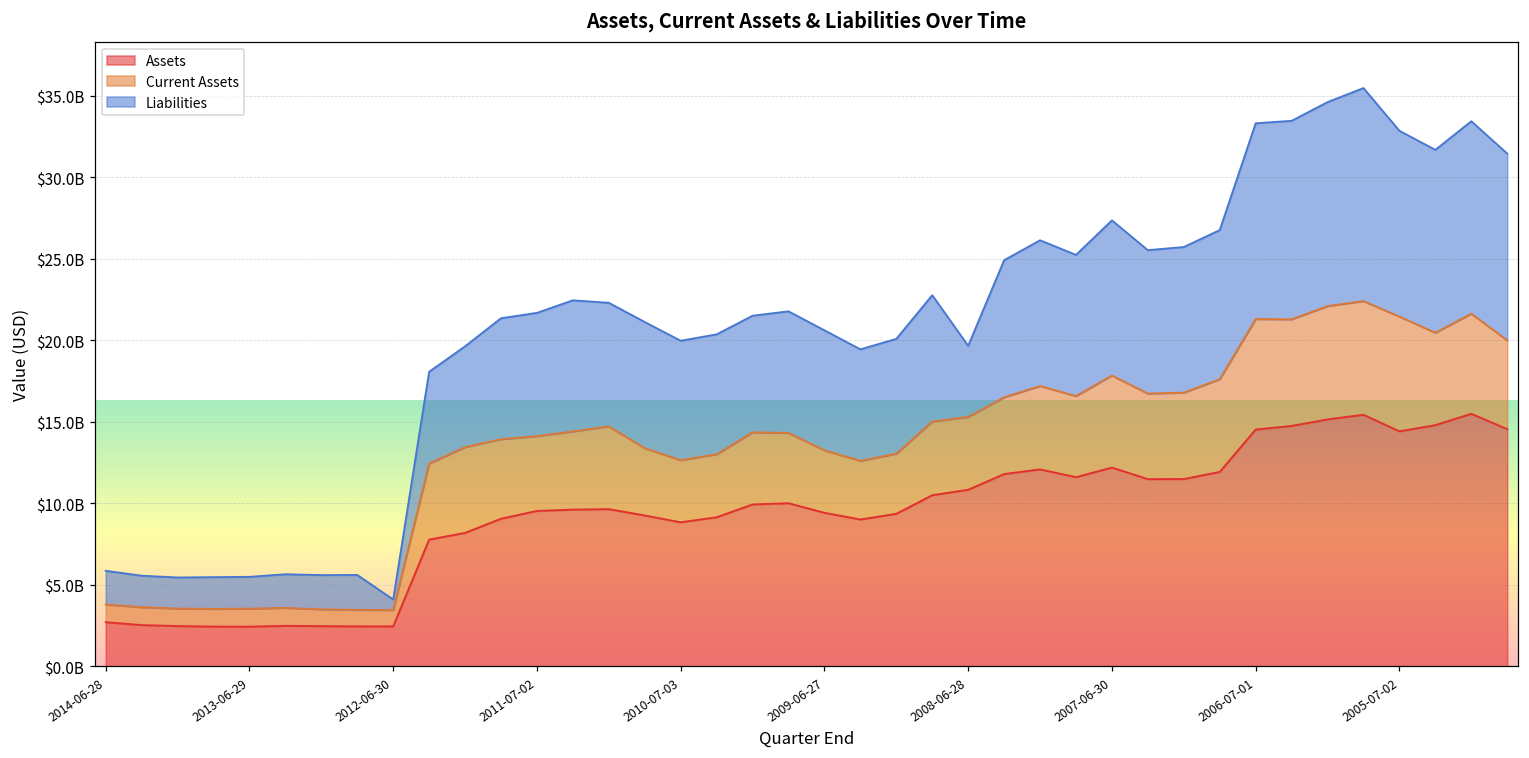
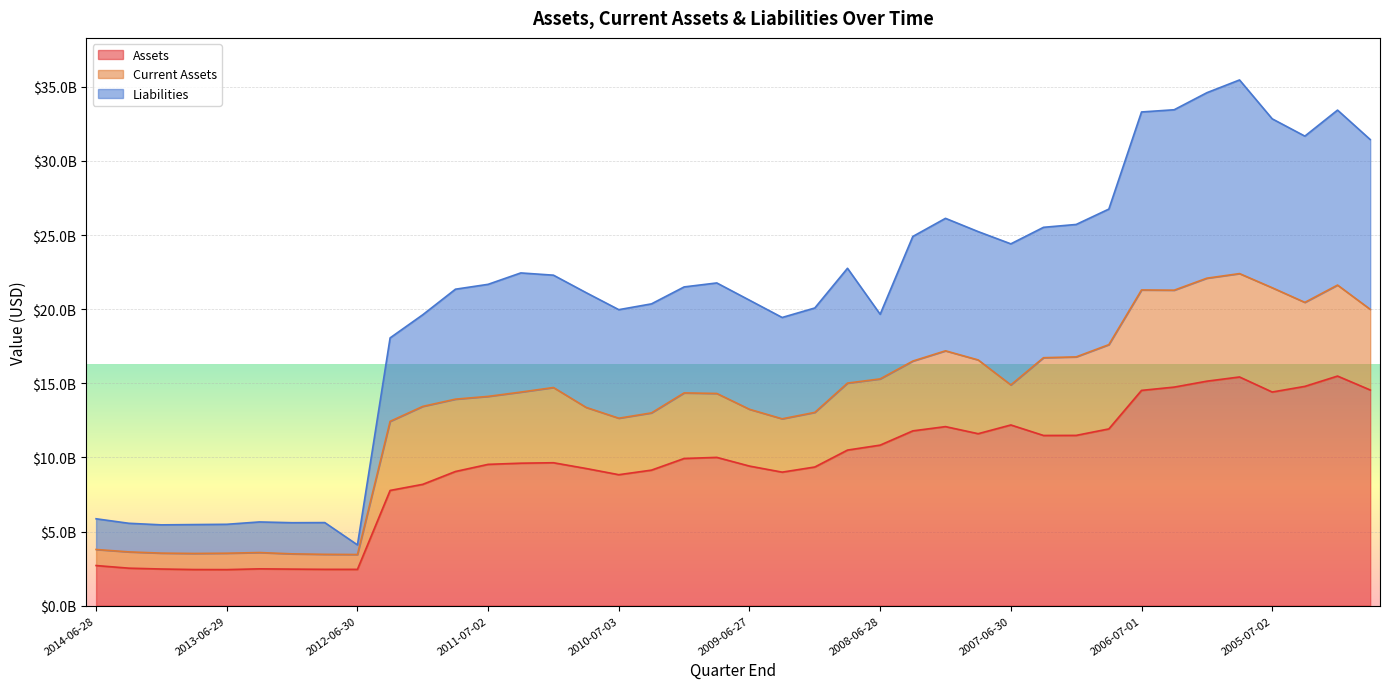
  {
    "Assets": {
      "2014-06-28": "$2700000000",
      "2013-06-29": "$2400000000",
      "2012-06-30": "$2500000000",
      "2011-07-02": "$9500000000",
      "2010-07-03": "$8800000000",
      "2009-06-27": "$9400000000",
      "2008-06-28": "$10800000000",
      "2007-06-30": "$12200000000",
      "2006-07-01": "$14500000000",
      "2005-07-02": "$14400000000"
    },
    "Current Assets": {
      "2014-06-28": "$1100000000",
      "2013-06-29": "$1100000000",
      "2012-06-30": "$1000000000",
      "2011-07-02": "$4600000000",
      "2010-07-03": "$3800000000",
      "2009-06-27": "$3800000000",
      "2008-06-28": "$4500000000",
-     "2007-06-30": "$5600000000",
+     "2007-06-30": "$2700000000",
      "2006-07-01": "$6800000000",
      "2005-07-02": "$7000000000"
    },
    "Liabilities": {
      "2014-06-28": "$2100000000",
      "2013-06-29": "$2000000000",
      "2012-06-30": "$600000000",
      "2011-07-02": "$7600000000",
      "2010-07-03": "$7300000000",
      "2009-06-27": "$7400000000",
      "2008-06-28": "$4400000000",
      "2007-06-30": "$9500000000",
      "2006-07-01": "$12000000000",
      "2005-07-02": "$11400000000"
    }
  }
